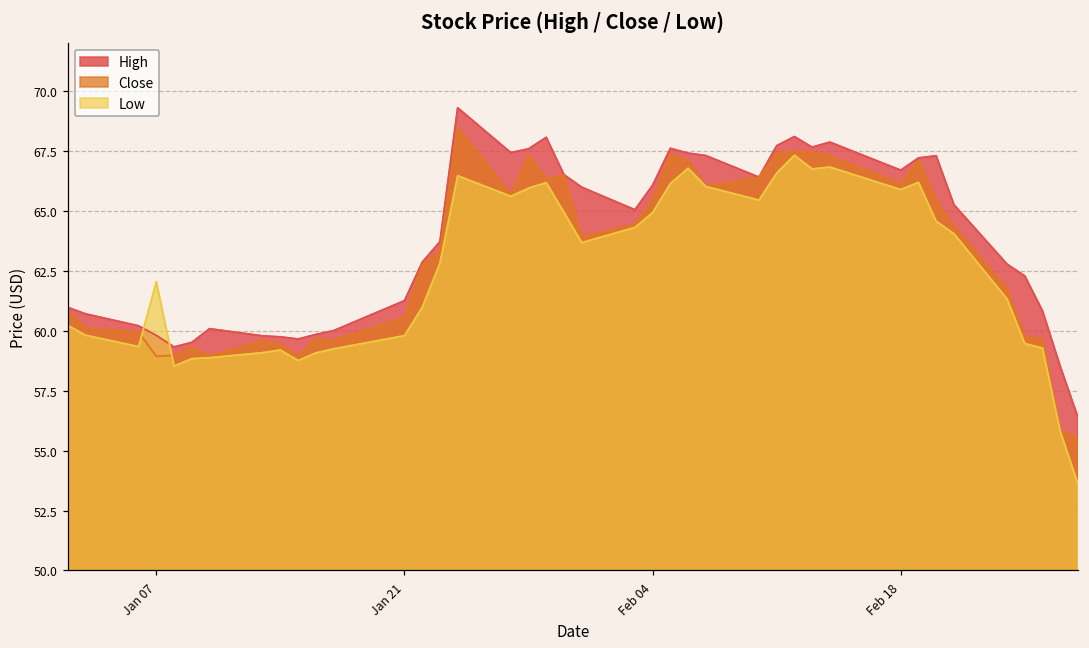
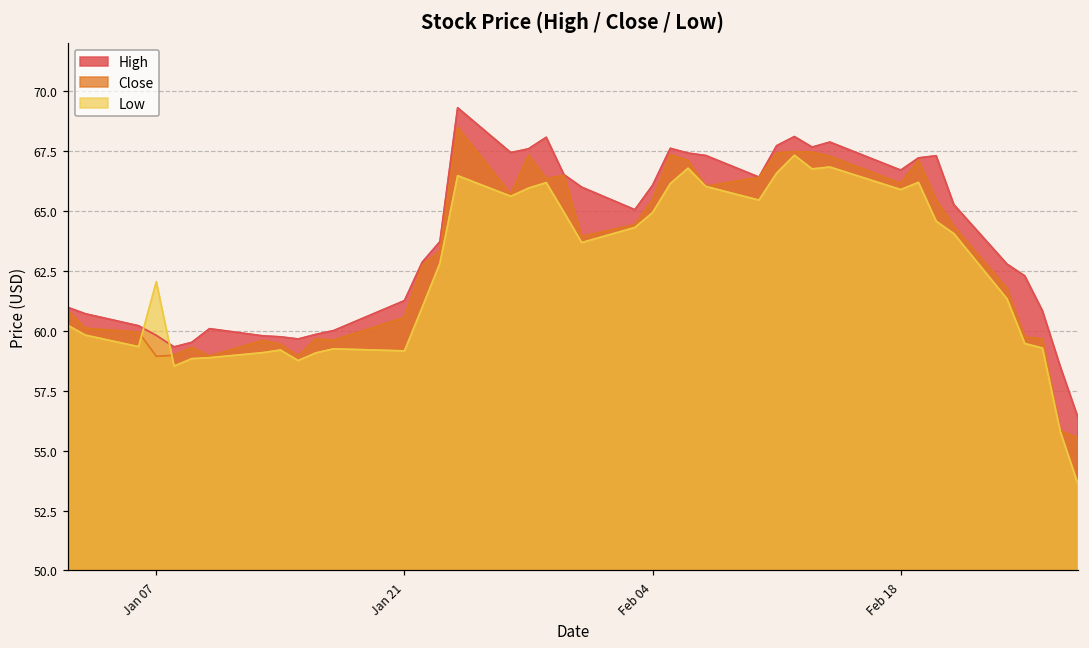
  {
    "High": {
      "Jan 07": 59.8,
      "Jan 21": 61.3,
      "Feb 04": 66.1,
      "Feb 18": 66.7
    },
    "Close": {
      "Jan 07": 58.9,
      "Jan 21": 60.5,
      "Feb 04": 65.5,
      "Feb 18": 66.1
    },
    "Low": {
      "Jan 07": 62.0,
-     "Jan 21": 59.8,
+     "Jan 21": 59.2,
      "Feb 04": 64.9,
      "Feb 18": 65.9
    }
  }
